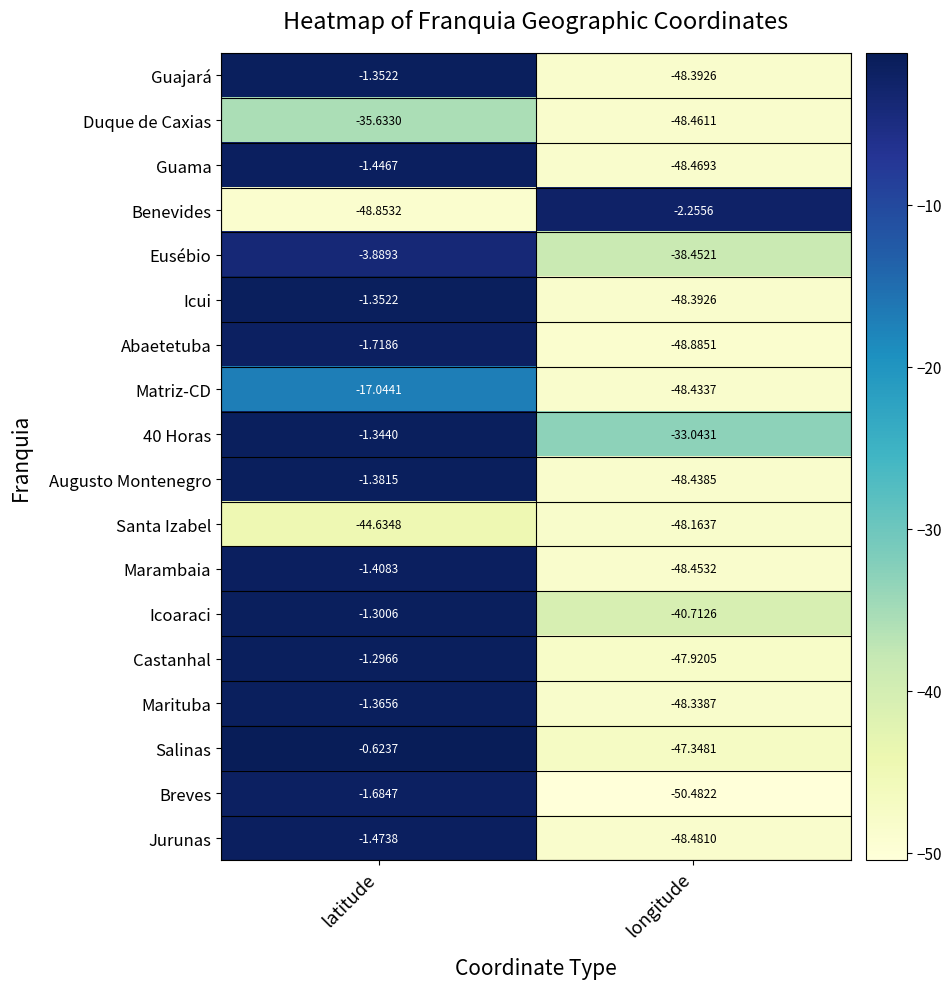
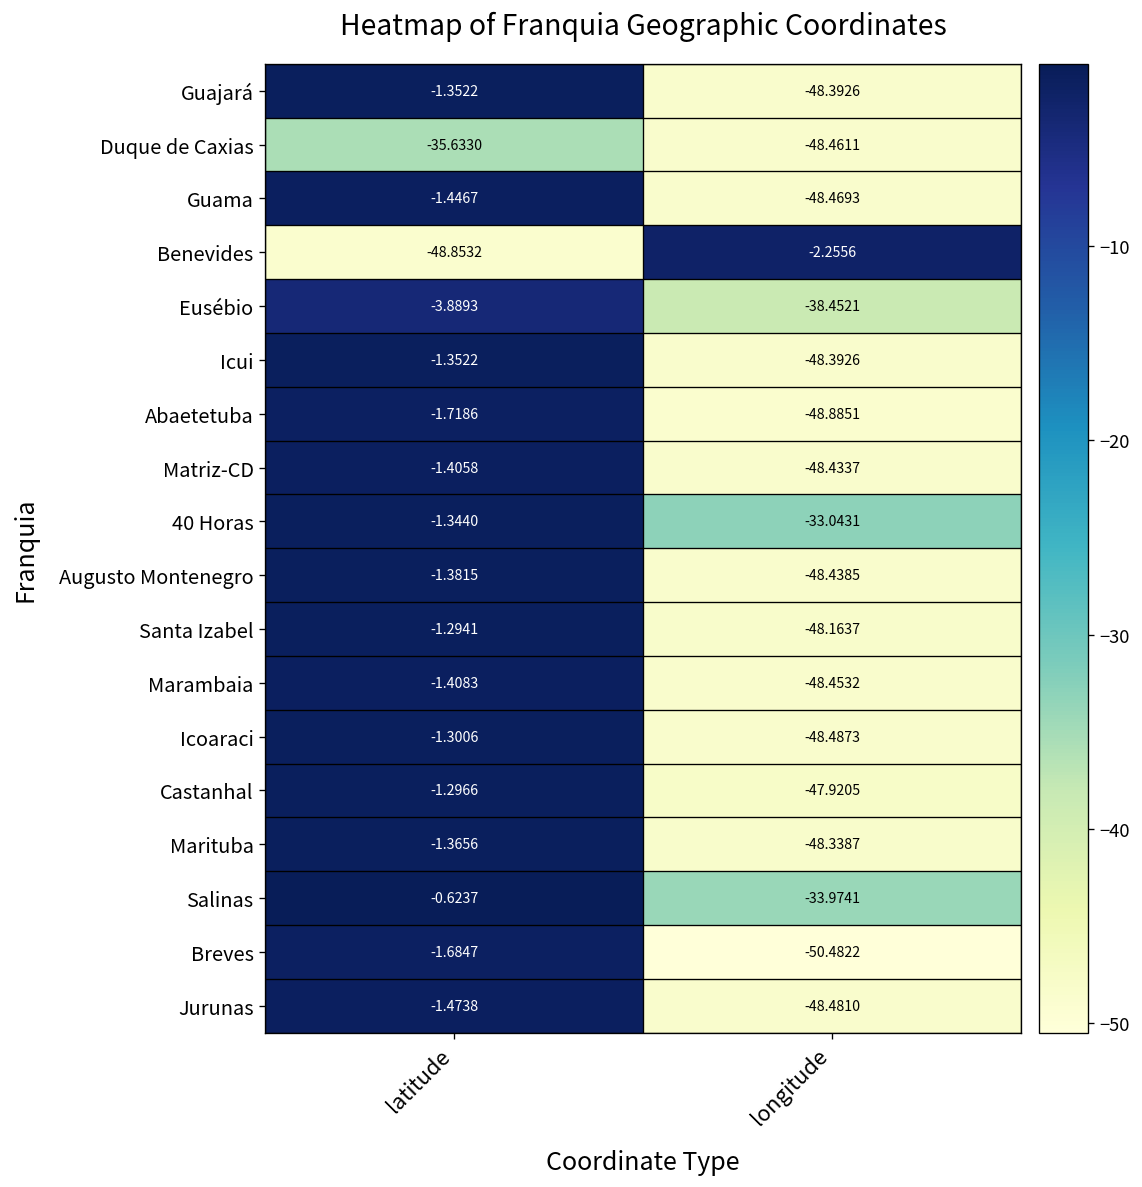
  {
    "Guajará": {
      "latitude": -1.3522,
      "longitude": -48.3926
    },
    "Duque de Caxias": {
      "latitude": -35.6330,
      "longitude": -48.4611
    },
    "Guama": {
      "latitude": -1.4467,
      "longitude": -48.4693
    },
    "Benevides": {
      "latitude": -48.8532,
      "longitude": -2.2556
    },
    "Eusébio": {
      "latitude": -3.8893,
      "longitude": -38.4521
    },
    "Icui": {
      "latitude": -1.3522,
      "longitude": -48.3926
    },
    "Abaetetuba": {
      "latitude": -1.7186,
      "longitude": -48.8851
    },
    "Matriz-CD": {
-     "latitude": -17.0441,
+     "latitude": -1.4058,
      "longitude": -48.4337
    },
    "40 Horas": {
      "latitude": -1.3440,
      "longitude": -33.0431
    },
    "Augusto Montenegro": {
      "latitude": -1.3815,
      "longitude": -48.4385
    },
    "Santa Izabel": {
-     "latitude": -44.6348,
+     "latitude": -1.2941,
      "longitude": -48.1637
    },
    "Marambaia": {
      "latitude": -1.4083,
      "longitude": -48.4532
    },
    "Icoaraci": {
      "latitude": -1.3006,
-     "longitude": -40.7126
+     "longitude": -48.4873
    },
    "Castanhal": {
      "latitude": -1.2966,
      "longitude": -47.9205
    },
    "Marituba": {
      "latitude": -1.3656,
      "longitude": -48.3387
    },
    "Salinas": {
      "latitude": -0.6237,
-     "longitude": -47.3481
+     "longitude": -33.9741
    },
    "Breves": {
      "latitude": -1.6847,
      "longitude": -50.4822
    },
    "Jurunas": {
      "latitude": -1.4738,
      "longitude": -48.4810
    }
  }
